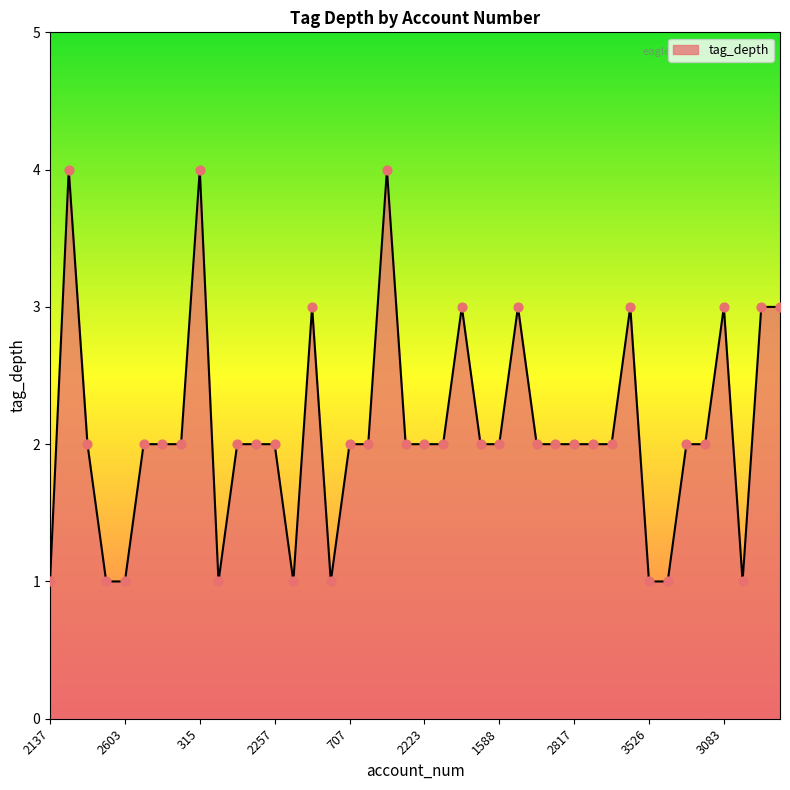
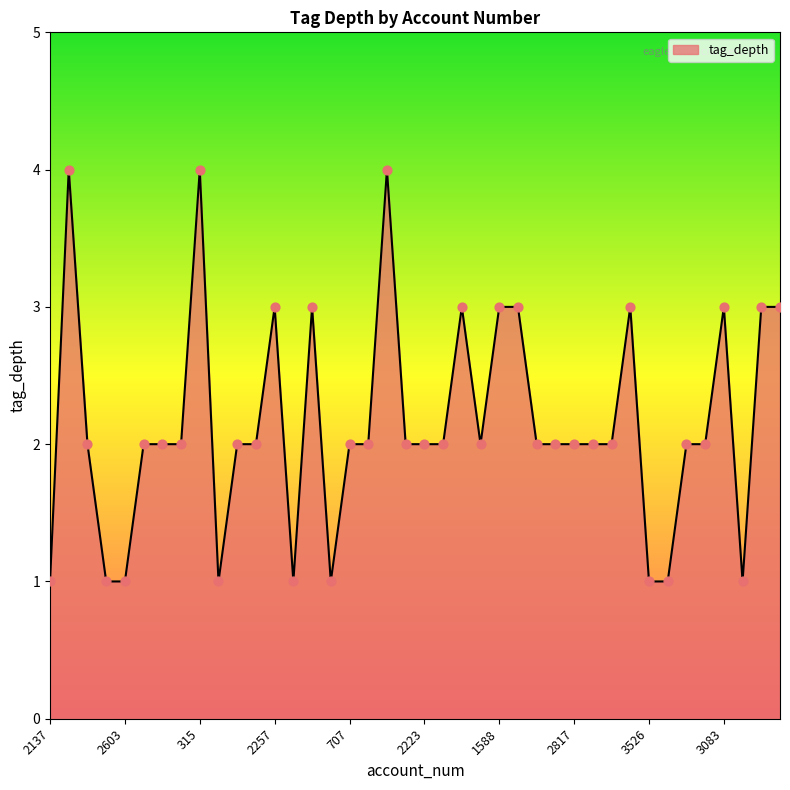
  {
    "2137": 1,
    "2603": 1,
    "315": 4,
-   "2257": 2,
+   "2257": 3,
    "707": 2,
    "2223": 2,
-   "1588": 2,
+   "1588": 3,
    "2817": 2,
    "3526": 1,
    "3083": 3
  }
